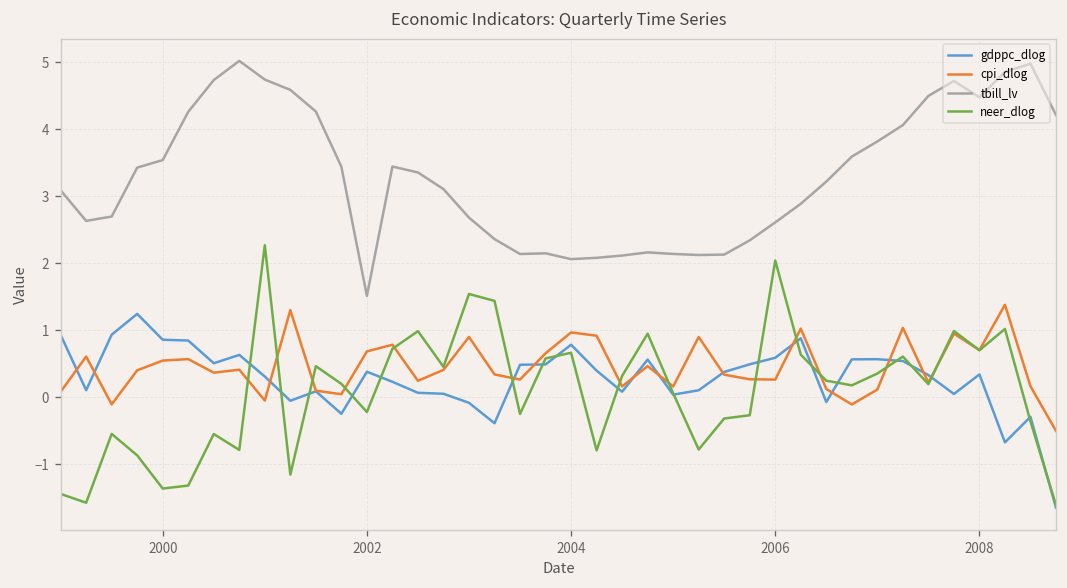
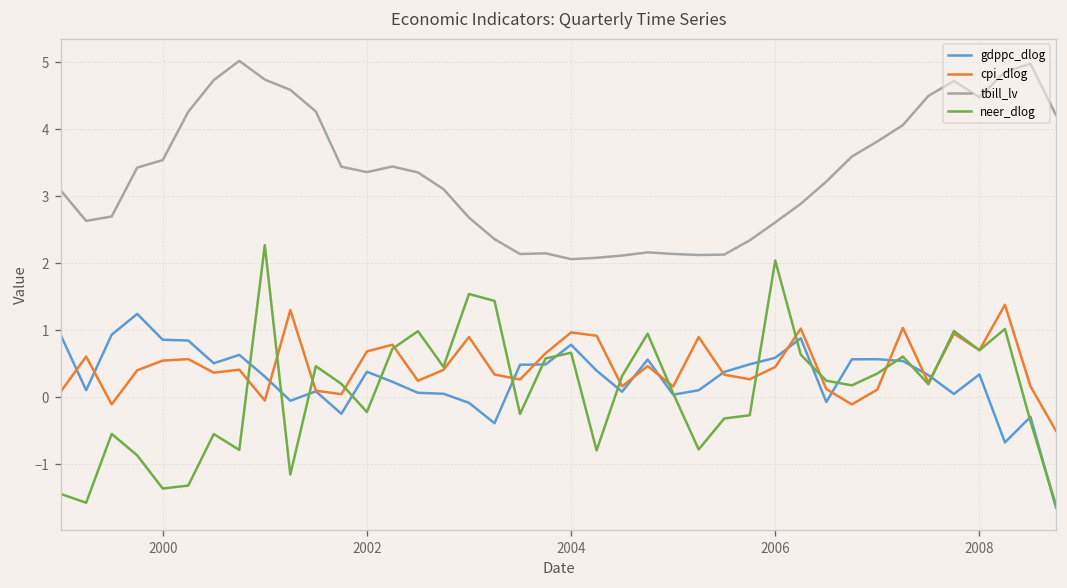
  {
    "gdppc_dlog": {
      "2000": 0.9,
      "2002": 0.4,
      "2004": 0.8,
      "2006": 0.6,
      "2008": 0.3
    },
    "cpi_dlog": {
      "2000": 0.5,
      "2002": 0.7,
      "2004": 1.0,
-     "2006": 0.3
+     "2006": 0.5
    },
    "tbill_lv": {
      "2000": 3.5,
-     "2002": 1.5,
+     "2002": 3.4,
      "2004": 2.1,
      "2006": 2.6
    },
    "neer_dlog": {
      "2000": -1.4,
      "2002": -0.2,
      "2004": 0.7,
      "2006": 2.0
    }
  }
